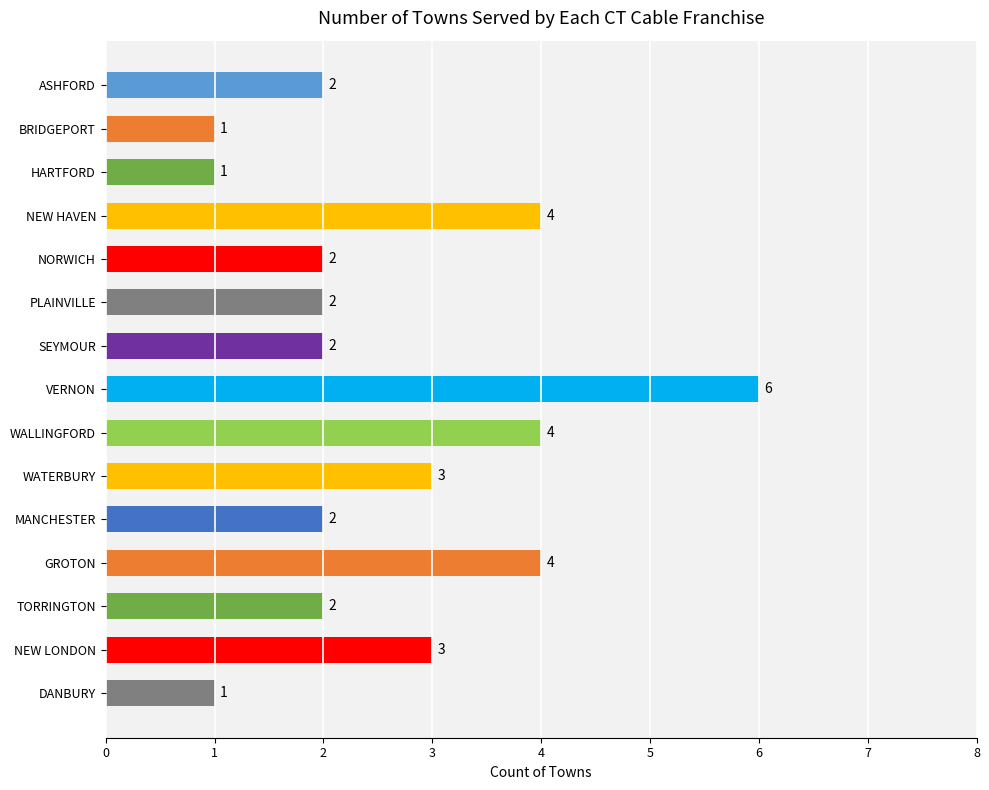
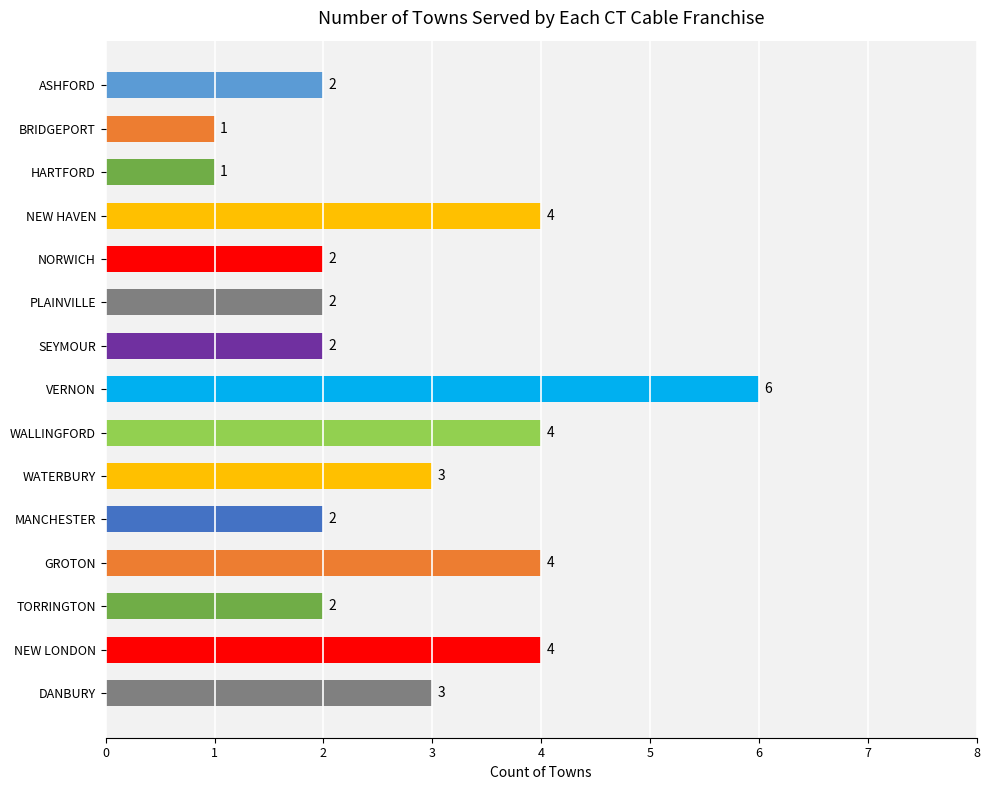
  {
    "ASHFORD": 2,
    "BRIDGEPORT": 1,
    "HARTFORD": 1,
    "NEW HAVEN": 4,
    "NORWICH": 2,
    "PLAINVILLE": 2,
    "SEYMOUR": 2,
    "VERNON": 6,
    "WALLINGFORD": 4,
    "WATERBURY": 3,
    "MANCHESTER": 2,
    "GROTON": 4,
    "TORRINGTON": 2,
-   "NEW LONDON": 3,
-   "DANBURY": 1
+   "NEW LONDON": 4,
+   "DANBURY": 3
  }
